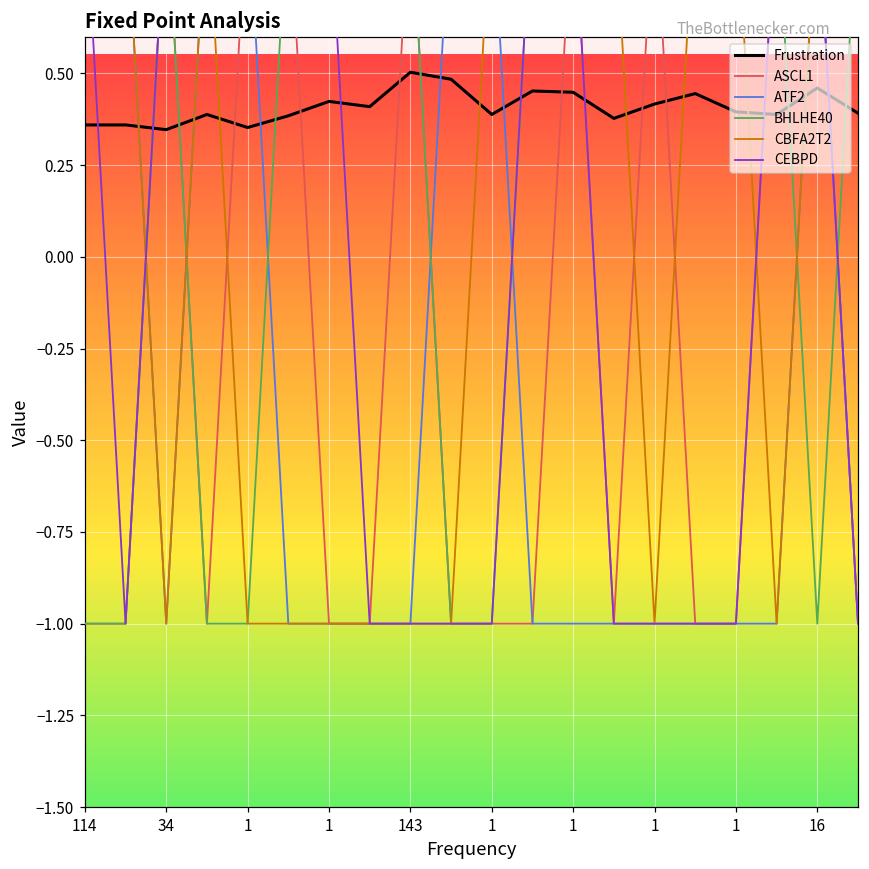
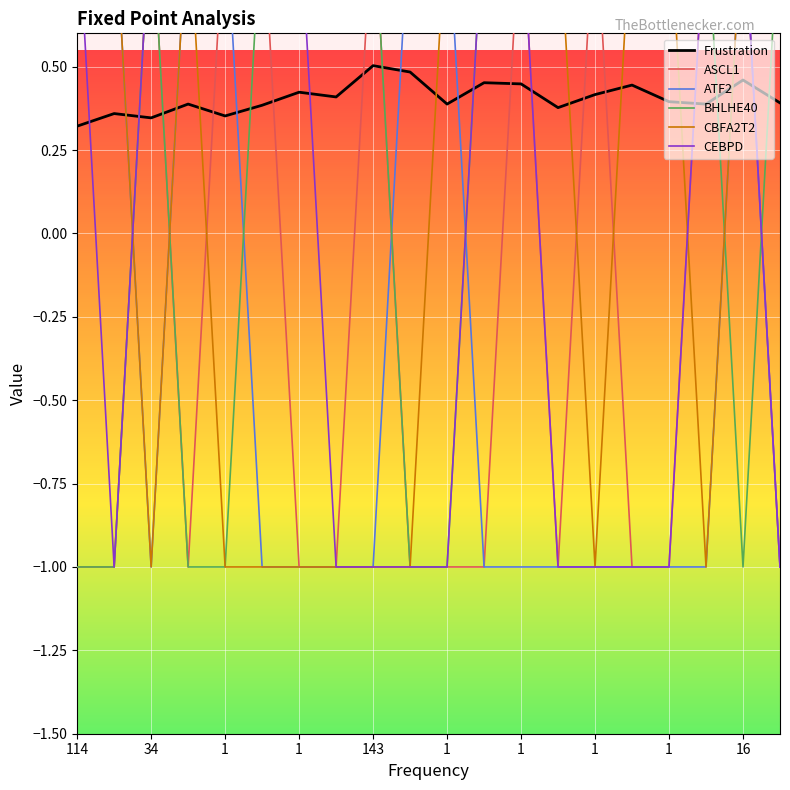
  {
    "Frustration": {
-     "114": 0.36,
+     "114": 0.32,
      "34": 0.35,
      "143": 0.50
    },
    "BHLHE40": {
      "16": -1.00
    }
  }
